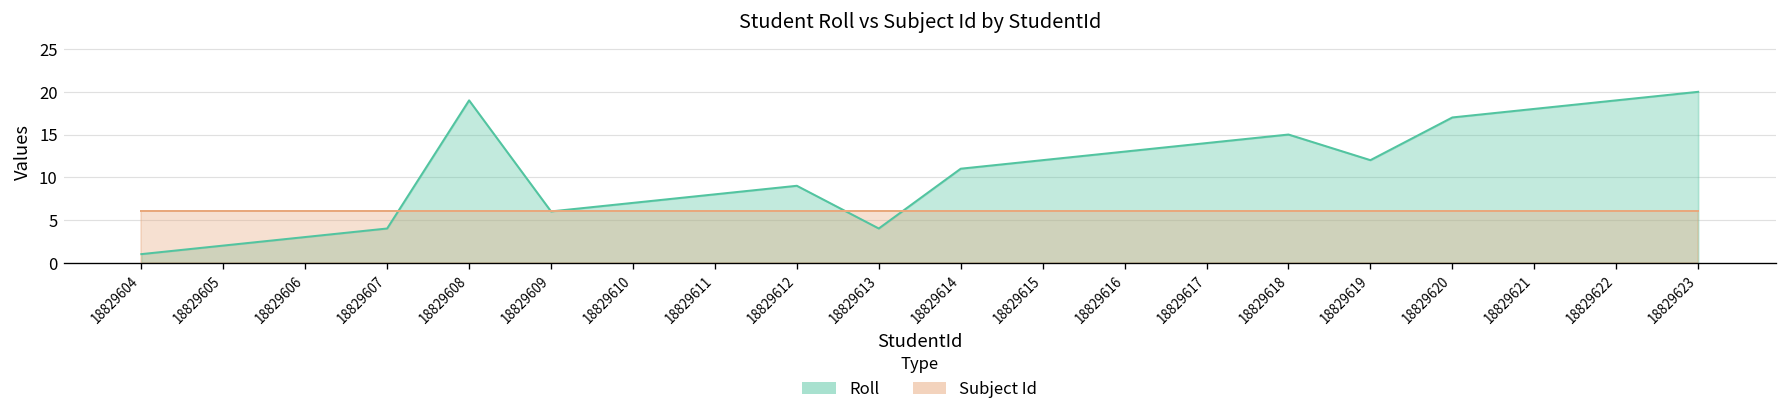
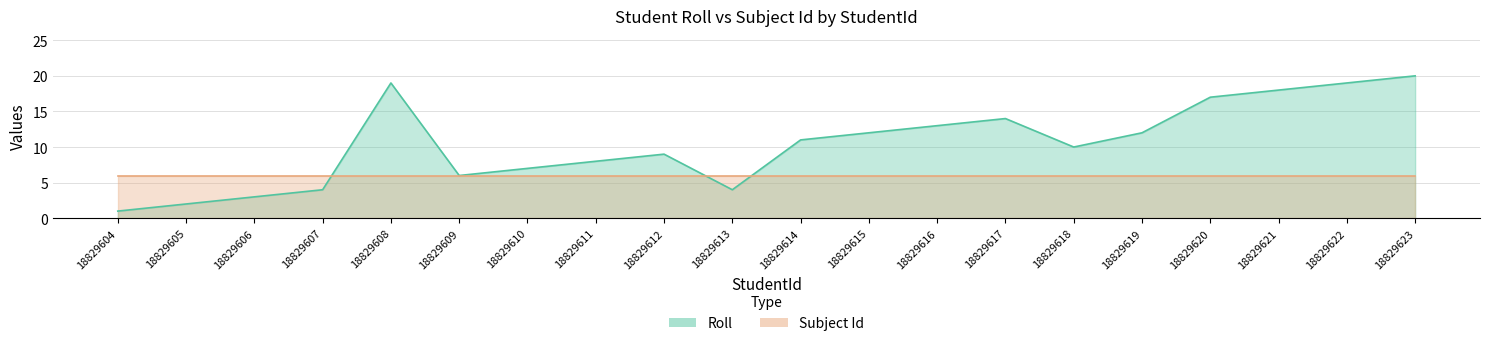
  {
    "Roll": {
      "18829604": 1,
      "18829605": 2,
      "18829606": 3,
      "18829607": 4,
      "18829608": 19,
      "18829610": 7,
      "18829611": 8,
      "18829612": 9,
      "18829613": 4,
      "18829614": 11,
      "18829615": 12,
      "18829616": 13,
      "18829617": 14,
-     "18829618": 15,
+     "18829618": 10,
      "18829619": 12,
      "18829620": 17,
      "18829621": 18,
      "18829622": 19,
      "18829623": 20
    },
    "Subject Id": {
      "18829604": 6,
      "18829605": 6,
      "18829606": 6,
      "18829607": 6,
      "18829608": 6,
      "18829610": 6,
      "18829611": 6,
      "18829612": 6,
      "18829613": 6,
      "18829614": 6,
      "18829615": 6,
      "18829616": 6,
      "18829617": 6,
      "18829618": 6,
      "18829619": 6,
      "18829620": 6,
      "18829621": 6,
      "18829622": 6,
      "18829623": 6
    }
  }
